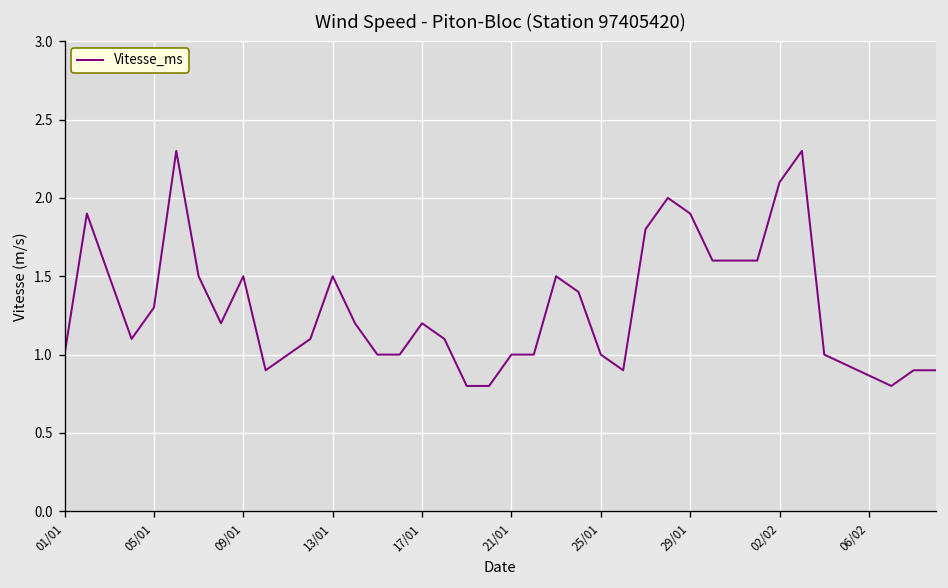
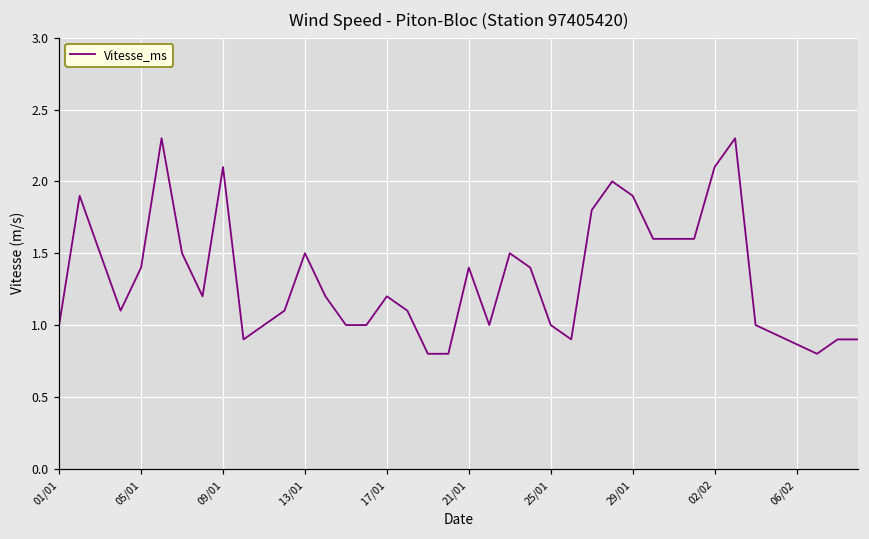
  {
    "01/01": 1.0,
-   "05/01": 1.3,
-   "09/01": 1.5,
+   "05/01": 1.4,
+   "09/01": 2.1,
    "13/01": 1.5,
    "17/01": 1.2,
-   "21/01": 1.0,
+   "21/01": 1.4,
    "25/01": 1.0,
    "29/01": 1.9,
    "02/02": 2.1,
    "06/02": 0.87
  }
